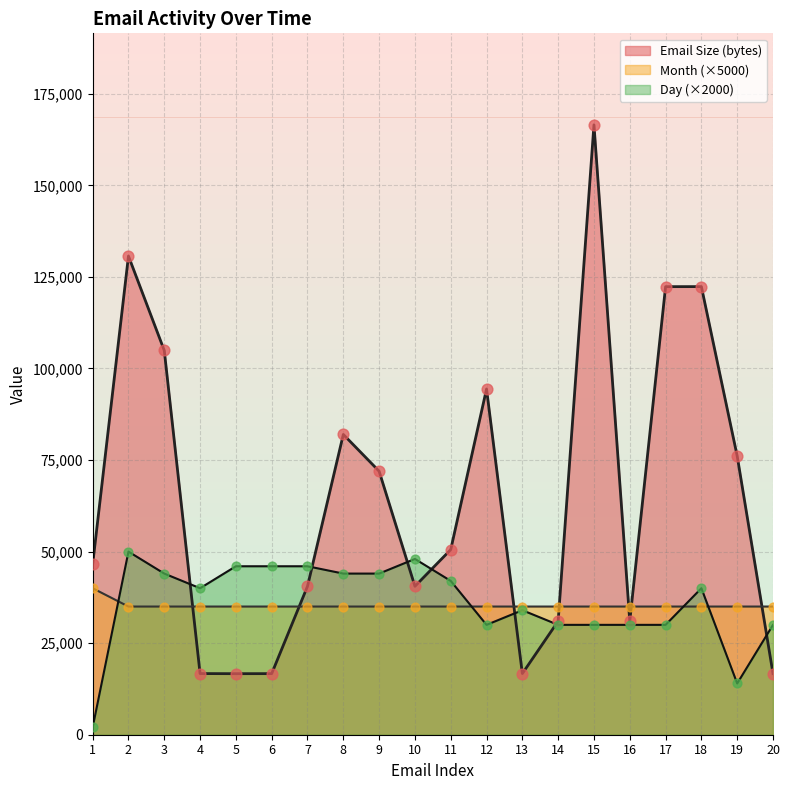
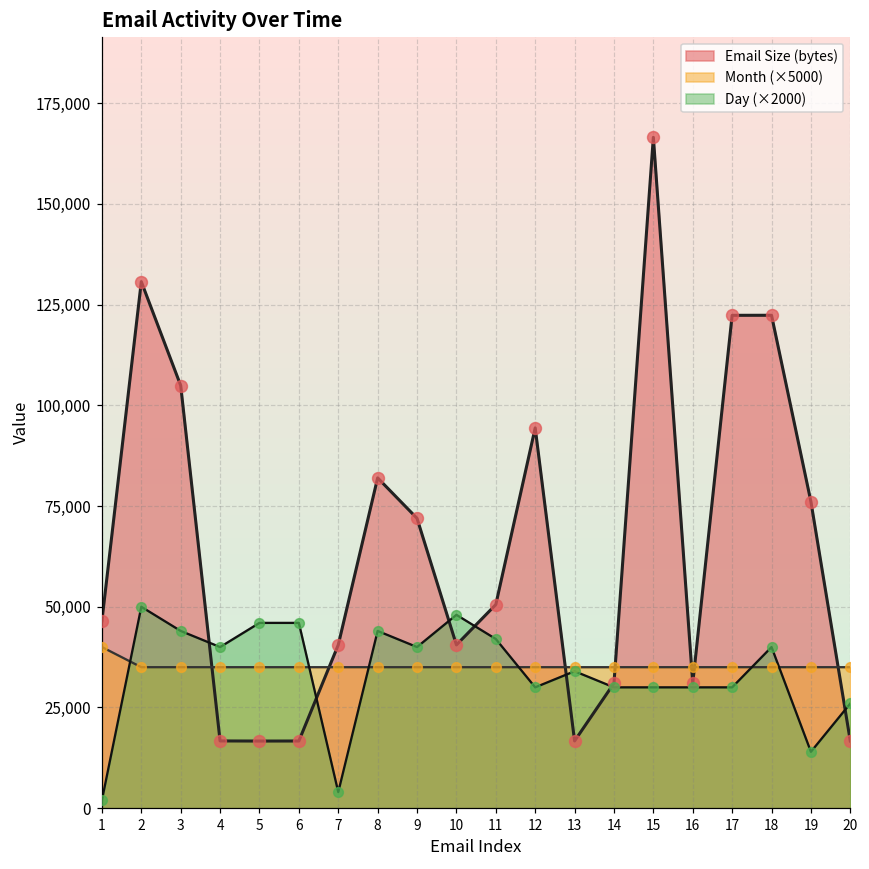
  {
    "Email Size (bytes)": {
      "1": "47,000",
      "2": "131,000",
      "3": "105,000",
      "4": "17,000",
      "5": "17,000",
      "6": "17,000",
      "7": "41,000",
      "8": "82,000",
      "9": "72,000",
      "10": "41,000",
      "11": "51,000",
      "12": "94,000",
      "13": "17,000",
      "14": "31,000",
      "15": "167,000",
      "16": "31,000",
      "17": "122,000",
      "18": "122,000",
      "19": "76,000",
      "20": "17,000"
    },
    "Month (×5000)": {
      "1": "40,000",
      "2": "35,000",
      "3": "35,000",
      "4": "35,000",
      "5": "35,000",
      "6": "35,000",
      "7": "35,000",
      "8": "35,000",
      "9": "35,000",
      "10": "35,000",
      "11": "35,000",
      "12": "35,000",
      "13": "35,000",
      "14": "35,000",
      "15": "35,000",
      "16": "35,000",
      "17": "35,000",
      "18": "35,000",
      "19": "35,000",
      "20": "35,000"
    },
    "Day (×2000)": {
      "1": "2,000",
      "2": "50,000",
      "3": "44,000",
      "4": "40,000",
      "5": "46,000",
      "6": "46,000",
-     "7": "46,000",
+     "7": "4,000",
      "8": "44,000",
-     "9": "44,000",
+     "9": "40,000",
      "10": "48,000",
      "11": "42,000",
      "12": "30,000",
      "13": "34,000",
      "14": "30,000",
      "15": "30,000",
      "16": "30,000",
      "17": "30,000",
      "18": "40,000",
      "19": "14,000",
-     "20": "30,000"
+     "20": "26,000"
    }
  }
